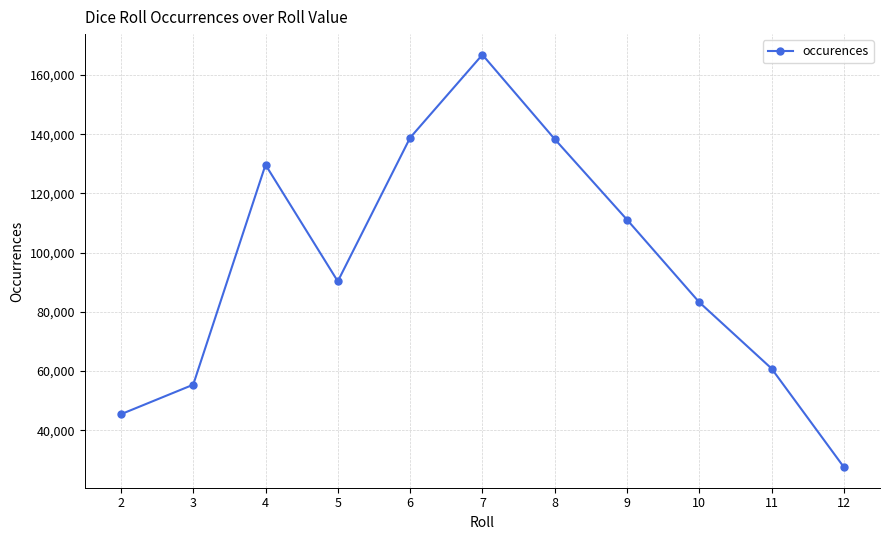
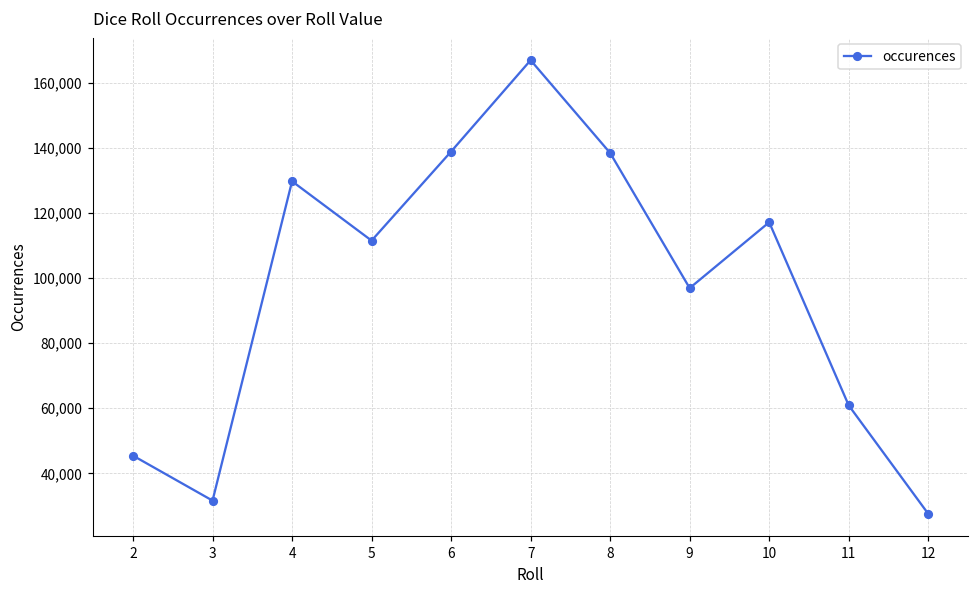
  {
    "2": "45,000",
-   "3": "55,000",
+   "3": "32,000",
    "4": "130,000",
-   "5": "90,000",
+   "5": "111,000",
    "6": "139,000",
    "7": "167,000",
    "8": "138,000",
-   "9": "111,000",
-   "10": "83,000",
+   "9": "97,000",
+   "10": "117,000",
    "11": "61,000",
    "12": "28,000"
  }
